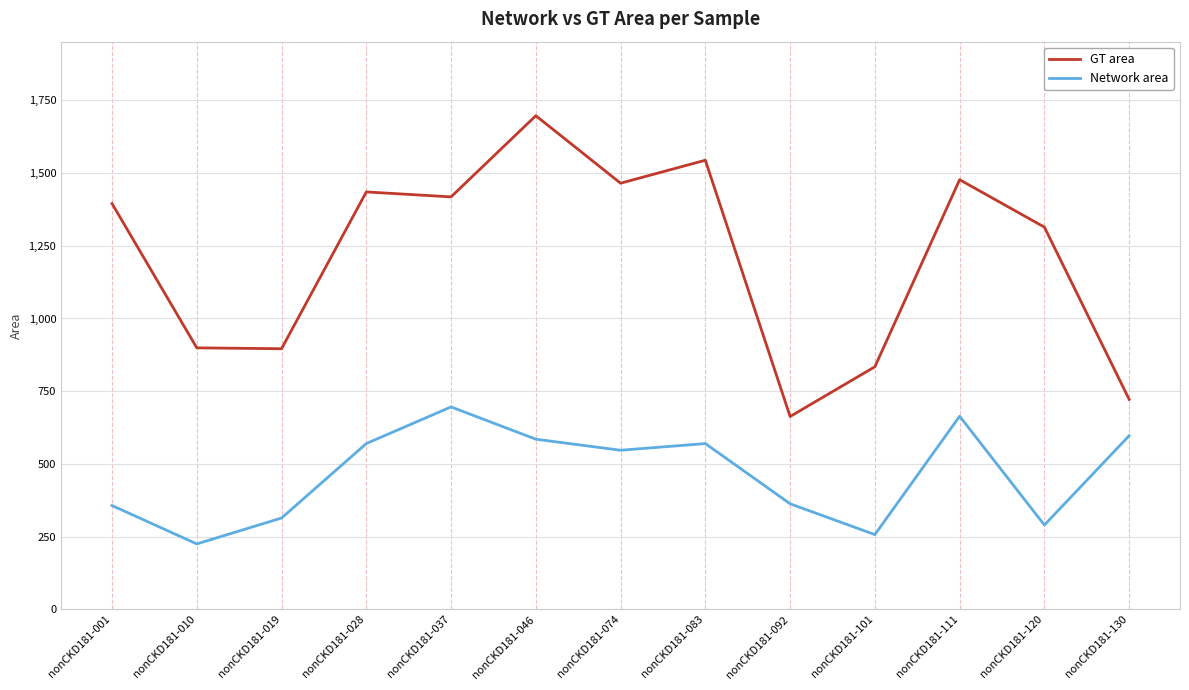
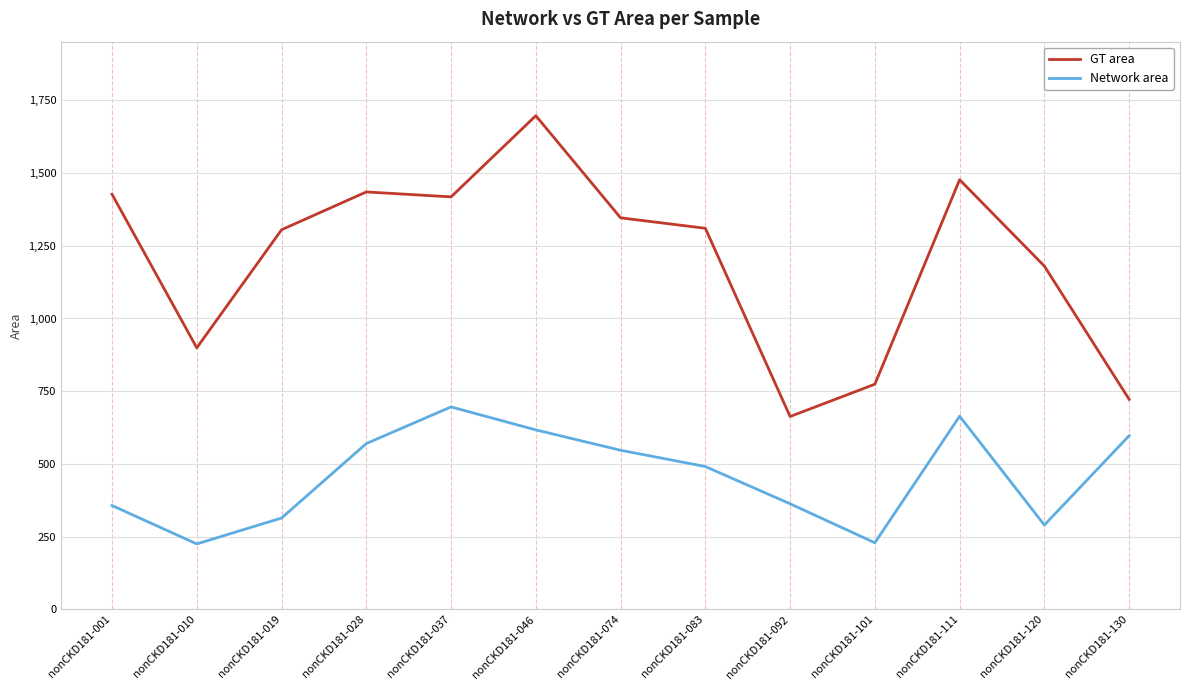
  {
    "GT area": {
-     "nonCKD181-001": "1,400",
+     "nonCKD181-001": "1,430",
      "nonCKD181-010": "900",
-     "nonCKD181-019": "900",
+     "nonCKD181-019": "1,310",
      "nonCKD181-028": "1,440",
      "nonCKD181-037": "1,420",
      "nonCKD181-046": "1,700",
-     "nonCKD181-074": "1,470",
-     "nonCKD181-083": "1,540",
+     "nonCKD181-074": "1,350",
+     "nonCKD181-083": "1,310",
      "nonCKD181-092": "660",
-     "nonCKD181-101": "830",
+     "nonCKD181-101": "770",
      "nonCKD181-111": "1,480",
-     "nonCKD181-120": "1,310",
+     "nonCKD181-120": "1,180",
      "nonCKD181-130": "720"
    },
    "Network area": {
      "nonCKD181-001": "360",
      "nonCKD181-010": "230",
      "nonCKD181-019": "310",
      "nonCKD181-028": "570",
      "nonCKD181-037": "700",
-     "nonCKD181-046": "590",
+     "nonCKD181-046": "620",
      "nonCKD181-074": "550",
-     "nonCKD181-083": "570",
+     "nonCKD181-083": "490",
      "nonCKD181-092": "360",
-     "nonCKD181-101": "260",
+     "nonCKD181-101": "230",
      "nonCKD181-111": "660",
      "nonCKD181-120": "290",
      "nonCKD181-130": "600"
    }
  }
